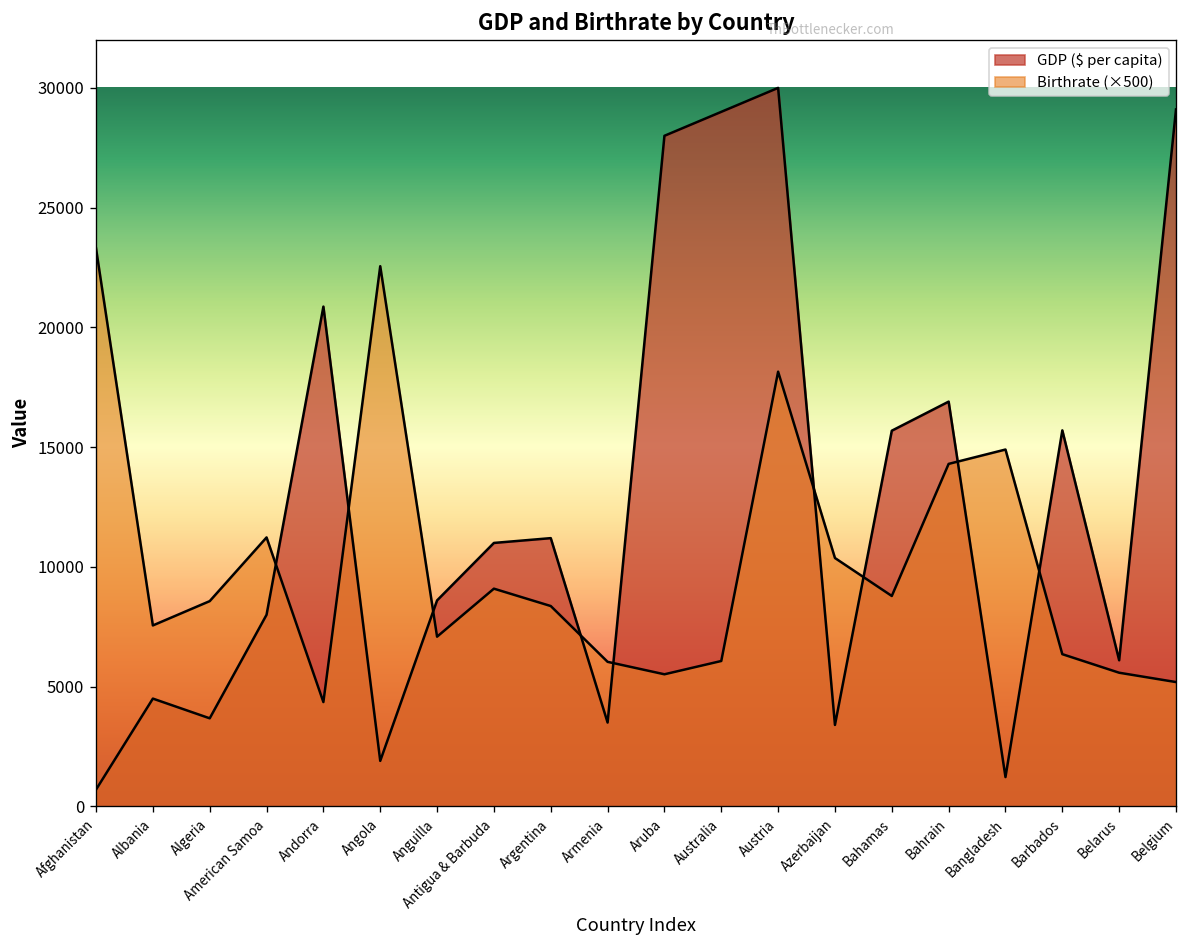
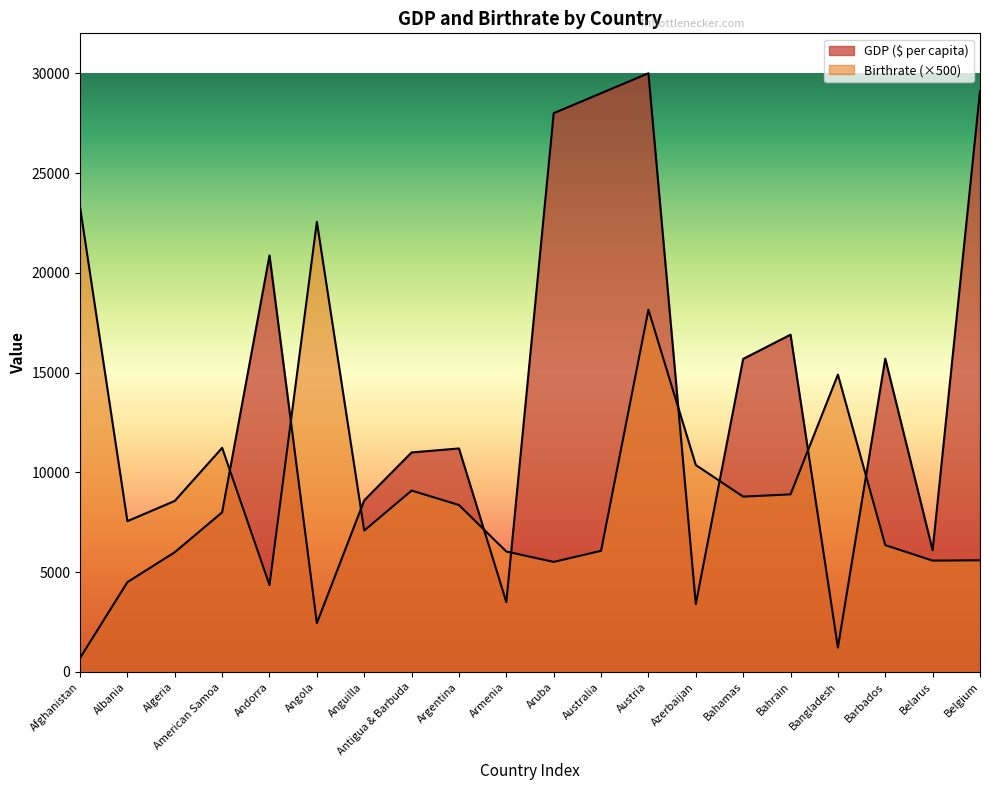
  {
    "GDP ($ per capita)": {
      "Afghanistan": 700,
      "Albania": 4500,
-     "Algeria": 3700,
+     "Algeria": 6000,
      "American Samoa": 8000,
      "Andorra": 20900,
-     "Angola": 1900,
+     "Angola": 2400,
      "Anguilla": 8600,
      "Antigua & Barbuda": 11000,
      "Argentina": 11200,
      "Armenia": 3500,
      "Aruba": 28000,
      "Australia": 29000,
      "Austria": 30000,
      "Azerbaijan": 3400,
      "Bahamas": 15700,
      "Bahrain": 16900,
      "Bangladesh": 1200,
      "Barbados": 15700,
      "Belarus": 6100,
      "Belgium": 29100
    },
    "Birthrate (×500)": {
      "Afghanistan": 23300,
      "Albania": 7600,
      "Algeria": 8600,
      "American Samoa": 11200,
      "Andorra": 4400,
      "Angola": 22600,
      "Anguilla": 7100,
      "Antigua & Barbuda": 9100,
      "Argentina": 8400,
      "Armenia": 6000,
      "Aruba": 5500,
      "Australia": 6100,
      "Austria": 18200,
      "Azerbaijan": 10400,
      "Bahamas": 8800,
-     "Bahrain": 14300,
+     "Bahrain": 8900,
      "Bangladesh": 14900,
      "Barbados": 6400,
      "Belarus": 5600,
-     "Belgium": 5200
+     "Belgium": 5600
    }
  }
